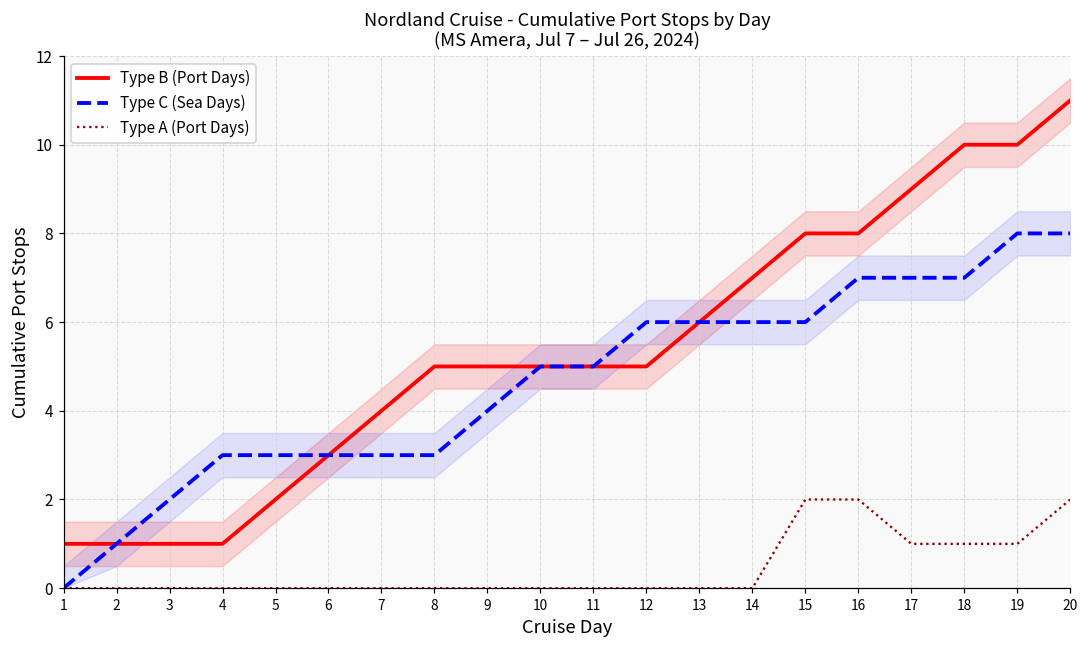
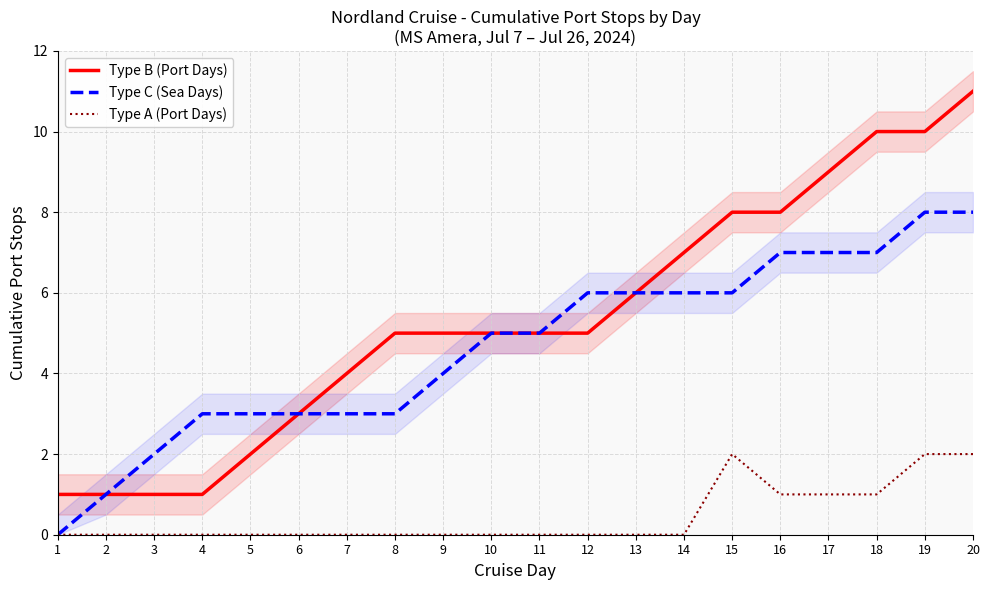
  {
    "Type A (Port Days)": {
      "2": 0,
      "3": 0,
      "4": 0,
      "5": 0,
      "6": 0,
      "7": 0,
      "8": 0,
      "9": 0,
      "10": 0,
      "11": 0,
      "12": 0,
      "13": 0,
      "14": 0,
      "15": 2,
-     "16": 2,
+     "16": 1,
      "17": 1,
      "18": 1,
-     "19": 1,
+     "19": 2,
      "20": 2
    }
  }
